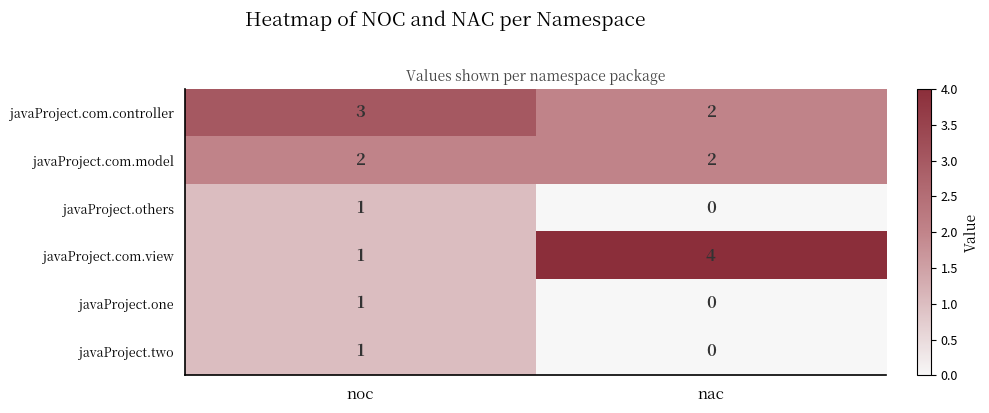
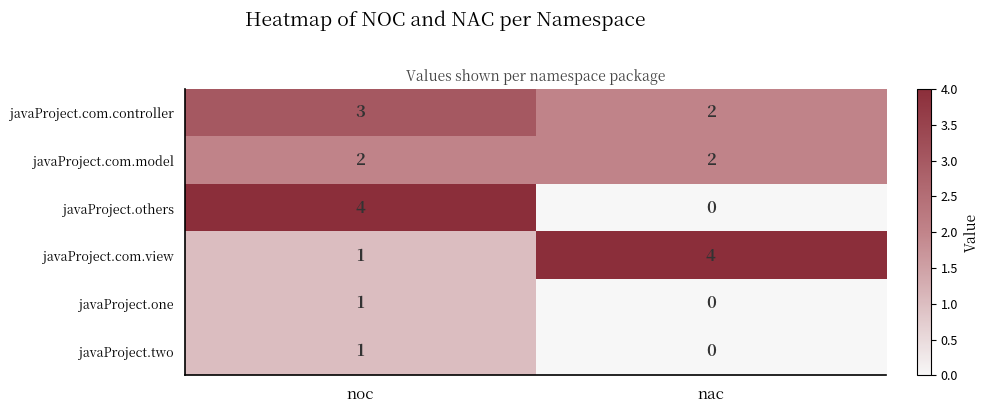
  {
    "javaProject.com.controller": {
      "noc": 3,
      "nac": 2
    },
    "javaProject.com.model": {
      "noc": 2,
      "nac": 2
    },
    "javaProject.others": {
-     "noc": 1,
+     "noc": 4,
      "nac": 0
    },
    "javaProject.com.view": {
      "noc": 1,
      "nac": 4
    },
    "javaProject.one": {
      "noc": 1,
      "nac": 0
    },
    "javaProject.two": {
      "noc": 1,
      "nac": 0
    }
  }
